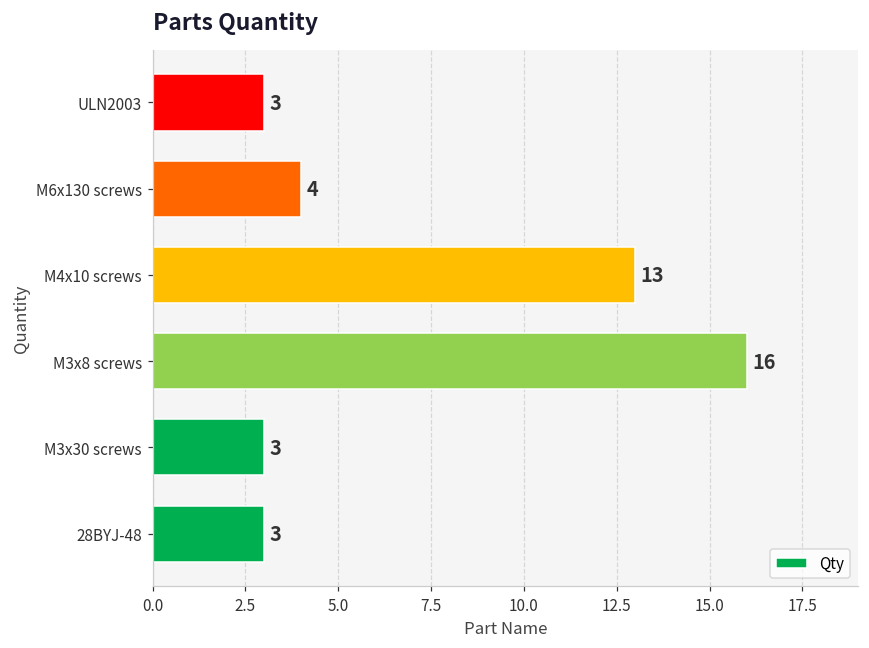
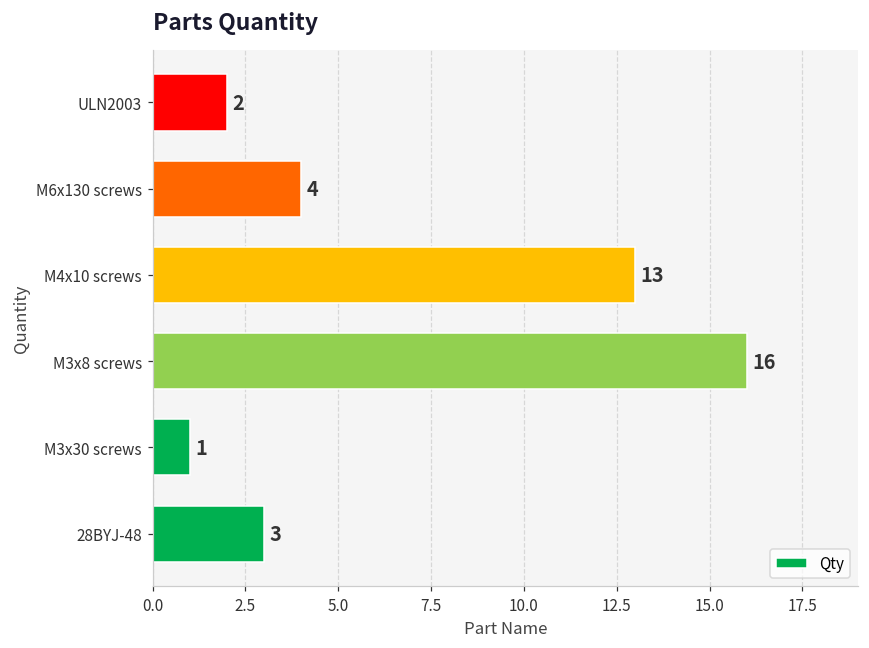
  {
-   "ULN2003": 3,
+   "ULN2003": 2,
    "M6x130 screws": 4,
    "M4x10 screws": 13,
    "M3x8 screws": 16,
-   "M3x30 screws": 3,
+   "M3x30 screws": 1,
    "28BYJ-48": 3
  }
